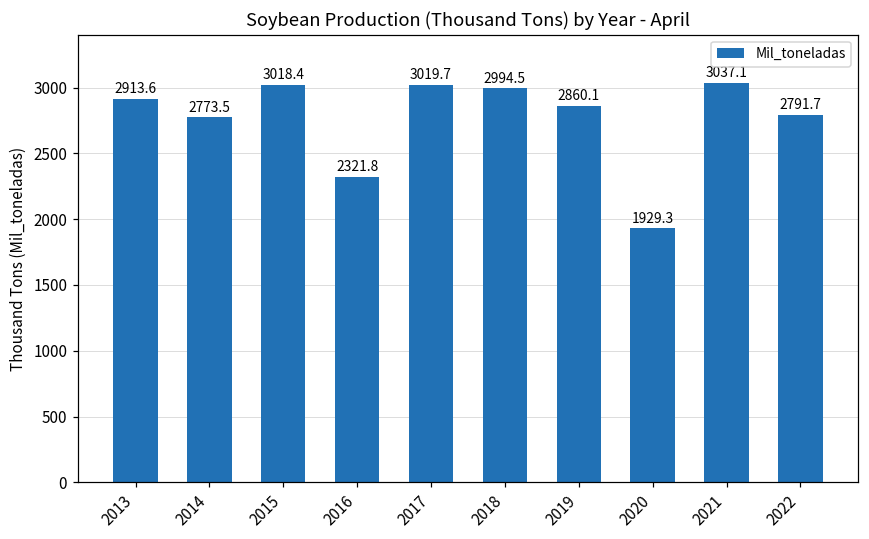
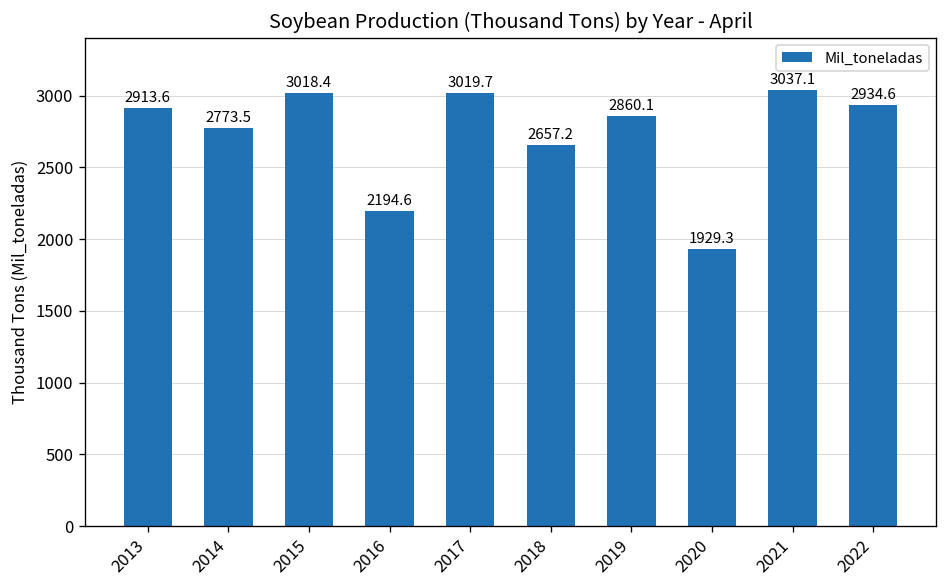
  {
    "2013": 2913.6,
    "2014": 2773.5,
    "2015": 3018.4,
-   "2016": 2321.8,
+   "2016": 2194.6,
    "2017": 3019.7,
-   "2018": 2994.5,
+   "2018": 2657.2,
    "2019": 2860.1,
    "2020": 1929.3,
-   "2022": 2791.7
+   "2022": 2934.6
  }
